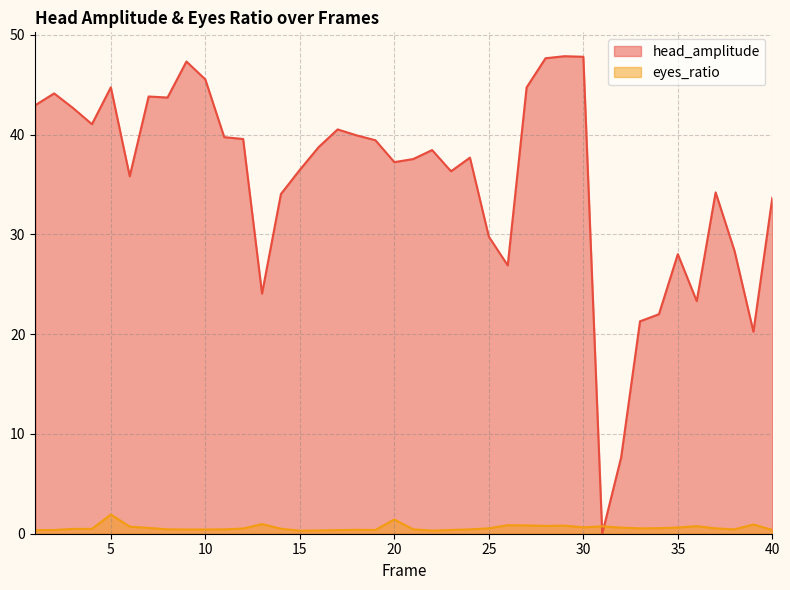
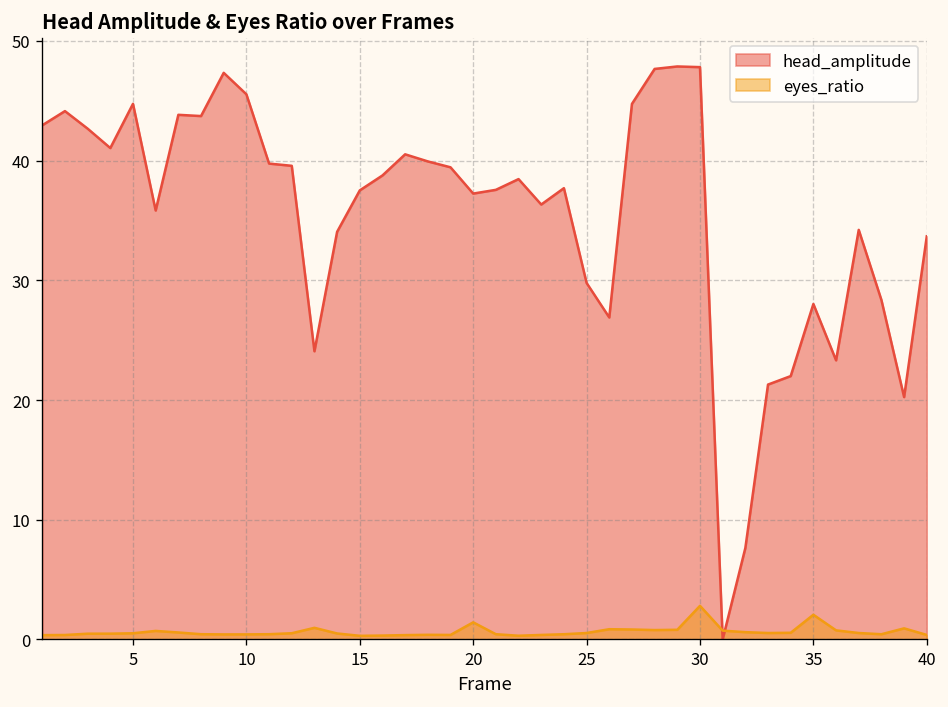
  {
    "head_amplitude": {
      "5": 45,
      "10": 46,
-     "15": 36,
+     "15": 38,
      "20": 37,
      "25": 30,
      "30": 48,
      "35": 28,
      "40": 34
    },
    "eyes_ratio": {
-     "5": 2,
+     "5": 1,
      "10": 0,
      "15": 0,
      "20": 1,
      "25": 1,
-     "30": 1,
-     "35": 1,
+     "30": 3,
+     "35": 2,
      "40": 0
    }
  }
